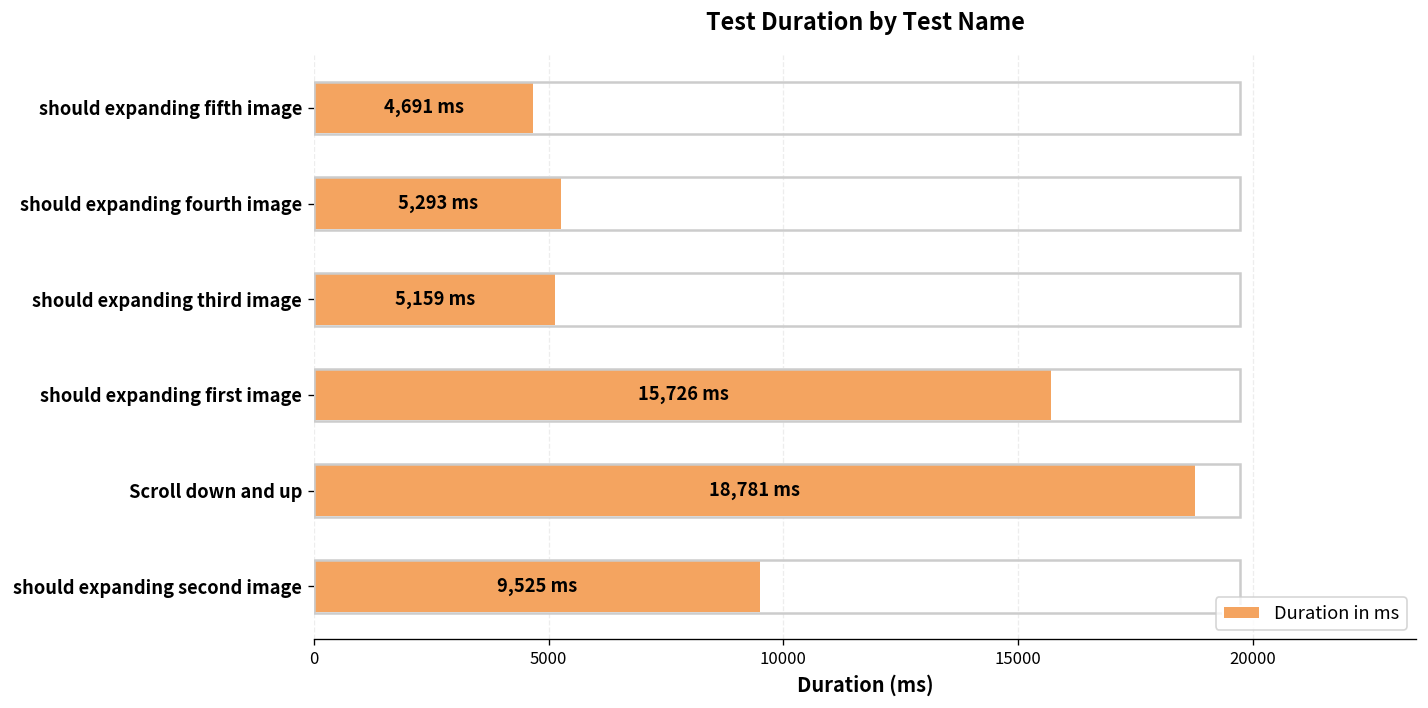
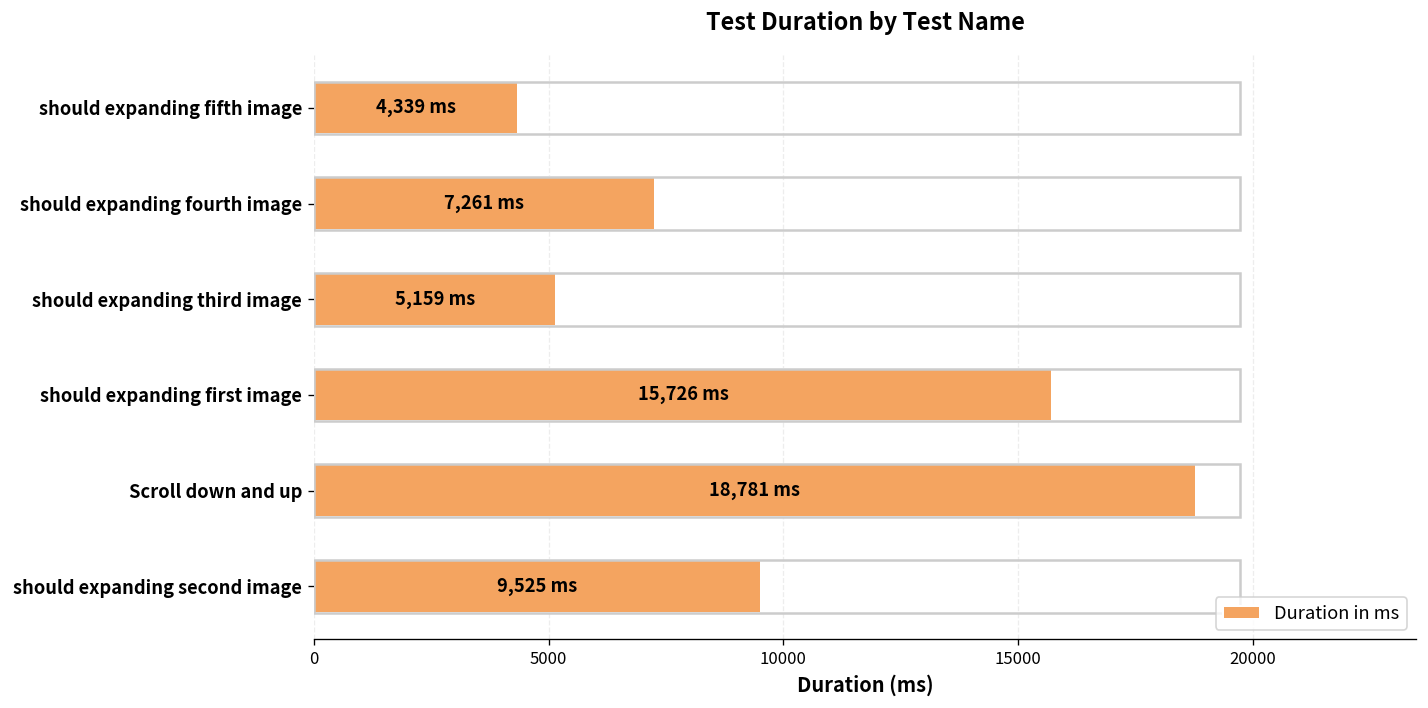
  {
-   "should expanding fifth image": "4,691",
-   "should expanding fourth image": "5,293",
+   "should expanding fifth image": "4,339",
+   "should expanding fourth image": "7,261",
    "should expanding third image": "5,159",
    "should expanding first image": "15,726",
    "Scroll down and up": "18,781",
    "should expanding second image": "9,525"
  }
